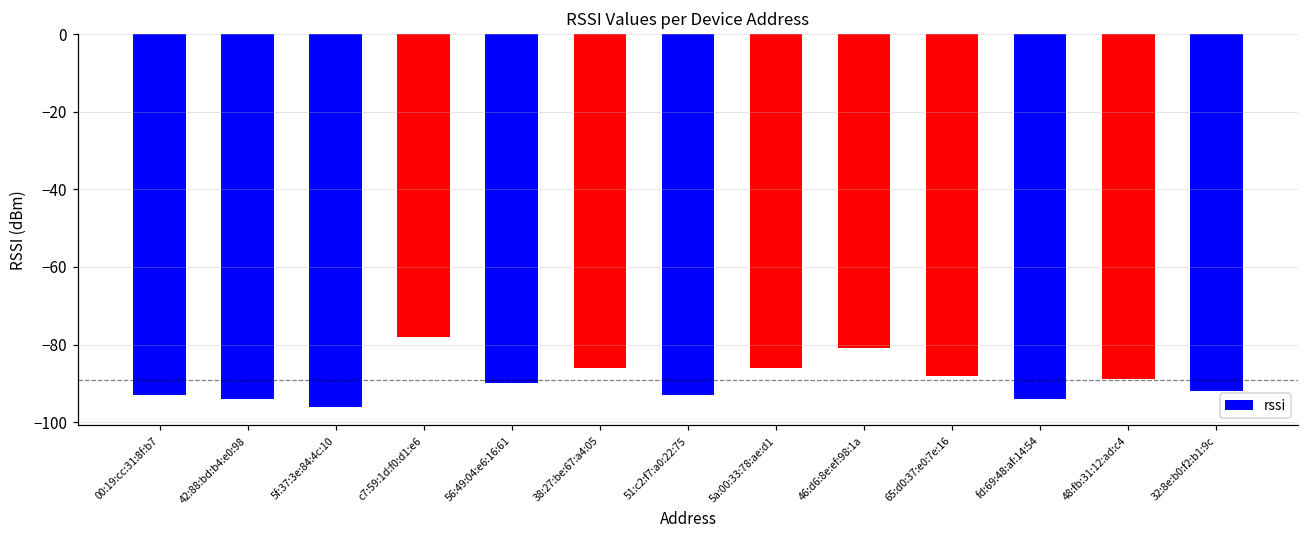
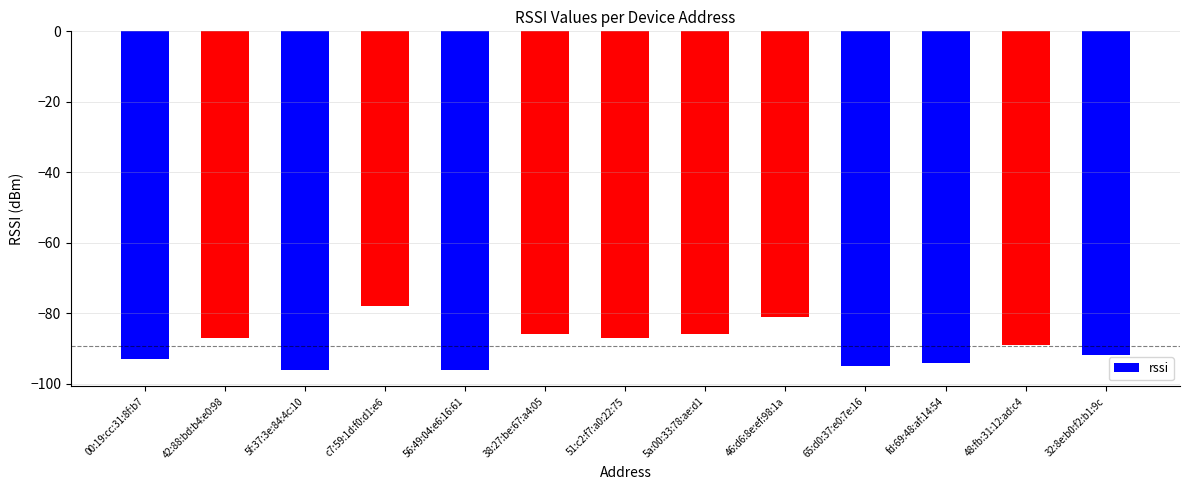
  {
    "00:19:cc:31:8f:b7": -93,
-   "42:88:bd:b4:e0:98": -94,
+   "42:88:bd:b4:e0:98": -87,
    "5f:37:3e:84:4c:10": -96,
    "c7:59:1d:f0:d1:e6": -78,
-   "56:49:04:e6:16:61": -90,
+   "56:49:04:e6:16:61": -96,
    "38:27:be:67:a4:05": -86,
-   "51:c2:f7:a0:22:75": -93,
+   "51:c2:f7:a0:22:75": -87,
    "5a:00:33:78:ae:d1": -86,
    "46:d6:8e:ef:98:1a": -81,
-   "65:d0:37:e0:7e:16": -88,
+   "65:d0:37:e0:7e:16": -95,
    "fd:69:48:af:14:54": -94,
    "48:fb:31:12:ad:c4": -89,
    "32:8e:b0:f2:b1:9c": -92
  }
